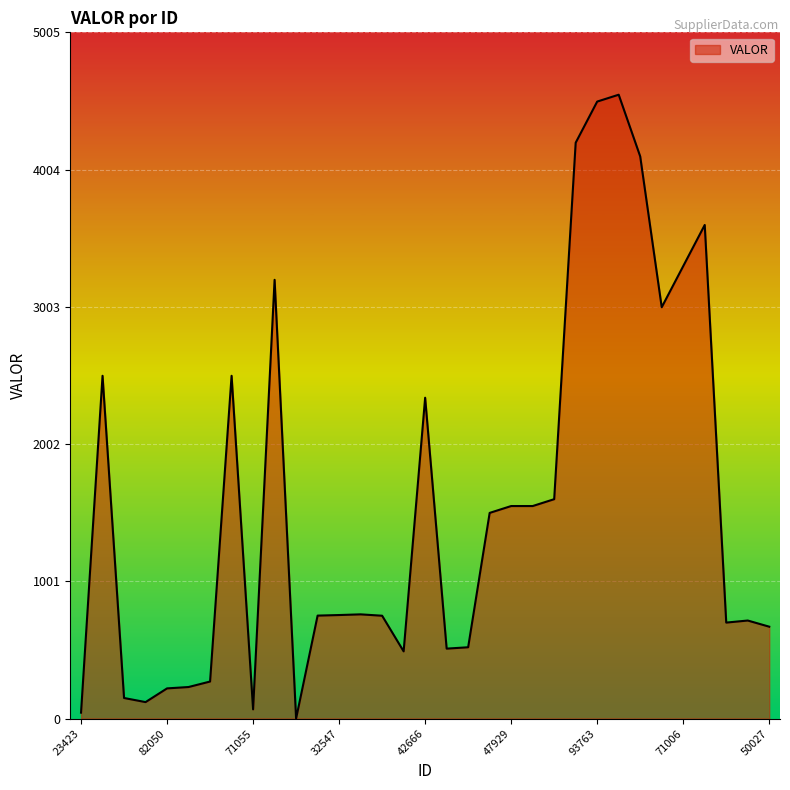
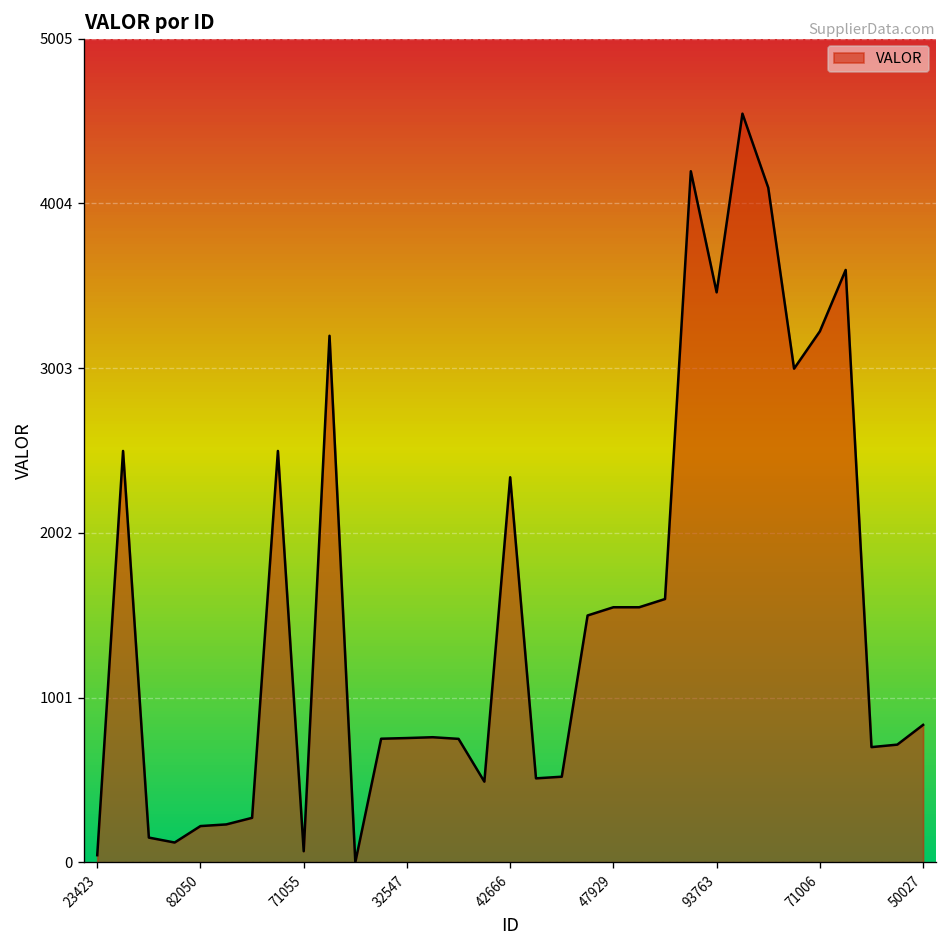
  {
    "23423": 40,
    "82050": 220,
    "71055": 70,
    "32547": 760,
    "42666": 2340,
    "47929": 1550,
-   "93763": 4500,
-   "71006": 3300,
-   "50027": 670
+   "93763": 3460,
+   "71006": 3230,
+   "50027": 840
  }
